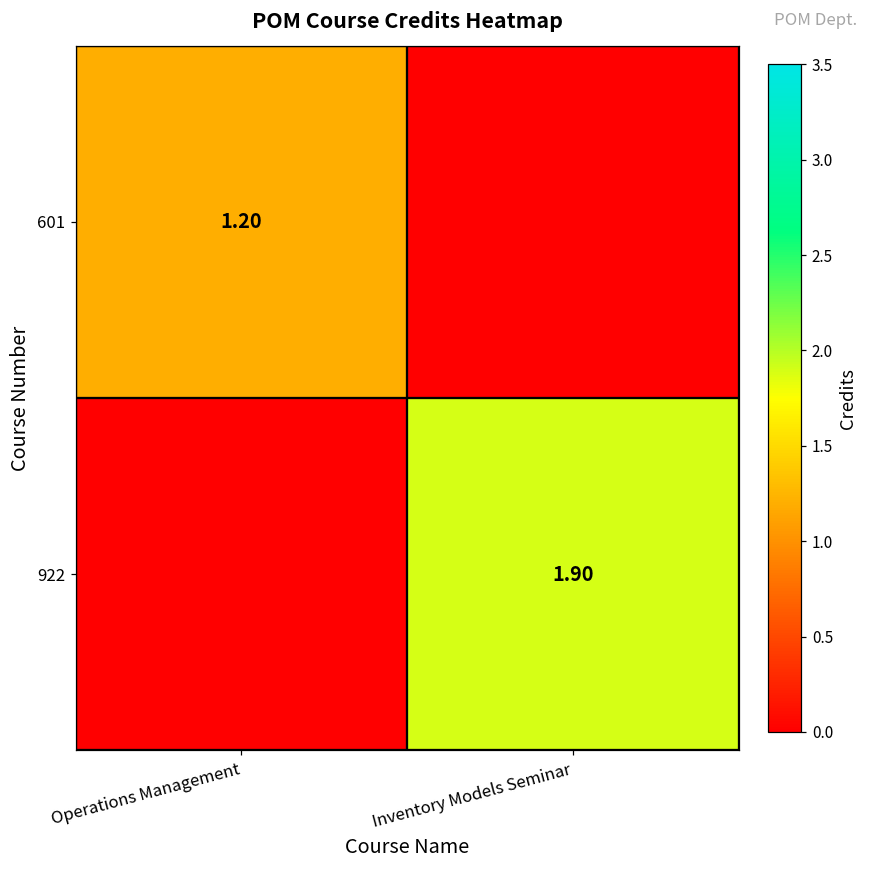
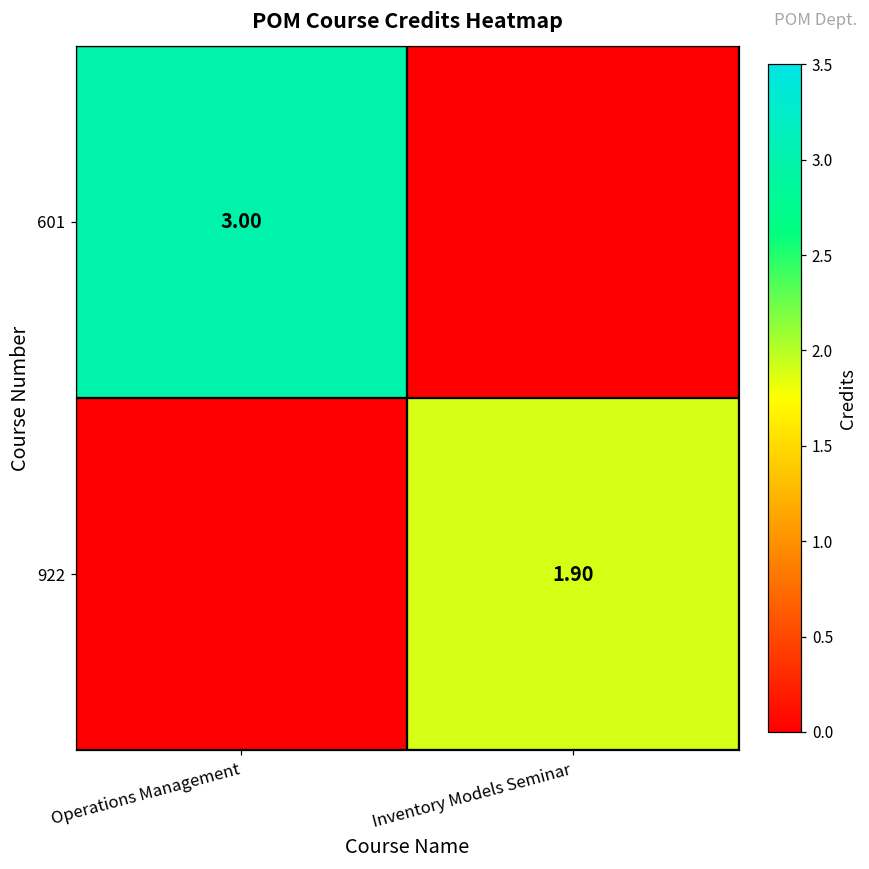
  {
    "601": {
-     "Operations Management": 1.20
+     "Operations Management": 3.00
    },
    "922": {
      "Inventory Models Seminar": 1.90
    }
  }
